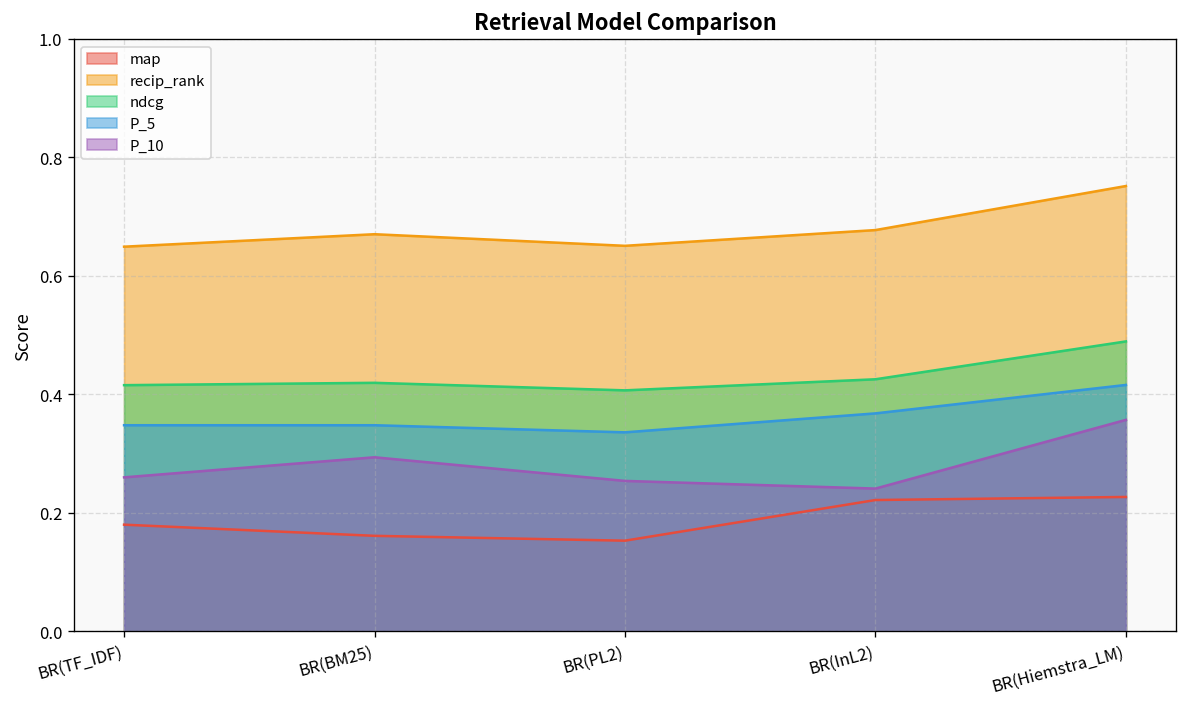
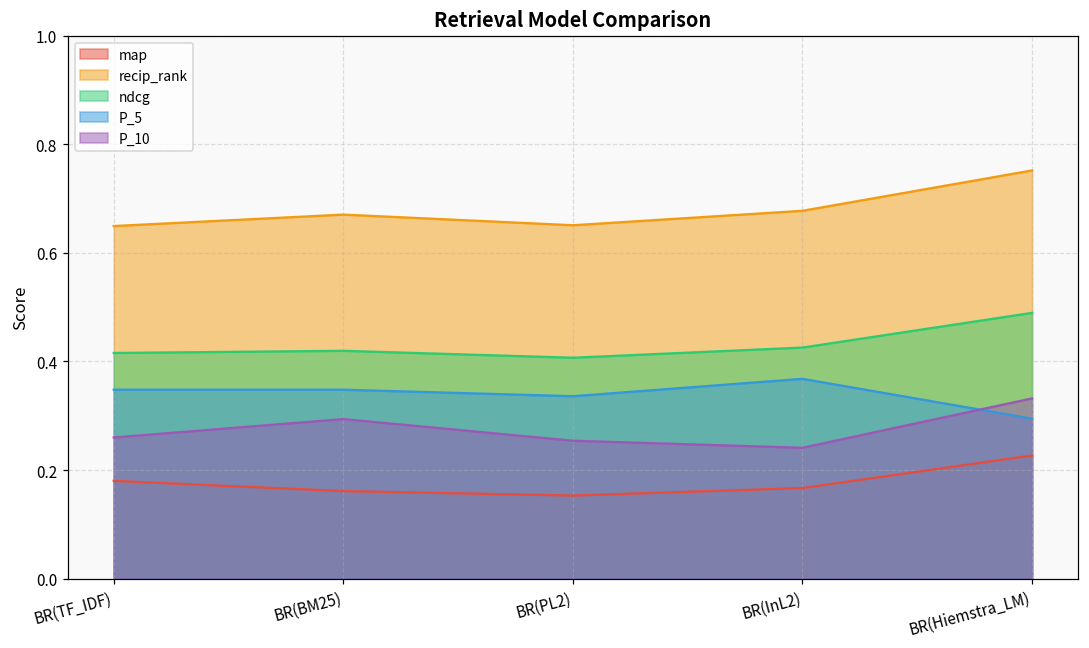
  {
    "map": {
      "BR(TF_IDF)": 0.18,
      "BR(BM25)": 0.16,
      "BR(PL2)": 0.15,
-     "BR(InL2)": 0.22,
+     "BR(InL2)": 0.17,
      "BR(Hiemstra_LM)": 0.23
    },
    "recip_rank": {
      "BR(TF_IDF)": 0.65,
      "BR(BM25)": 0.67,
      "BR(PL2)": 0.65,
      "BR(InL2)": 0.68,
      "BR(Hiemstra_LM)": 0.75
    },
    "ndcg": {
      "BR(TF_IDF)": 0.42,
      "BR(BM25)": 0.42,
      "BR(PL2)": 0.41,
      "BR(InL2)": 0.43,
      "BR(Hiemstra_LM)": 0.49
    },
    "P_5": {
      "BR(TF_IDF)": 0.35,
      "BR(BM25)": 0.35,
      "BR(PL2)": 0.34,
      "BR(InL2)": 0.37,
-     "BR(Hiemstra_LM)": 0.42
+     "BR(Hiemstra_LM)": 0.29
    },
    "P_10": {
      "BR(TF_IDF)": 0.26,
      "BR(BM25)": 0.29,
      "BR(PL2)": 0.25,
      "BR(InL2)": 0.24,
-     "BR(Hiemstra_LM)": 0.36
+     "BR(Hiemstra_LM)": 0.33
    }
  }
